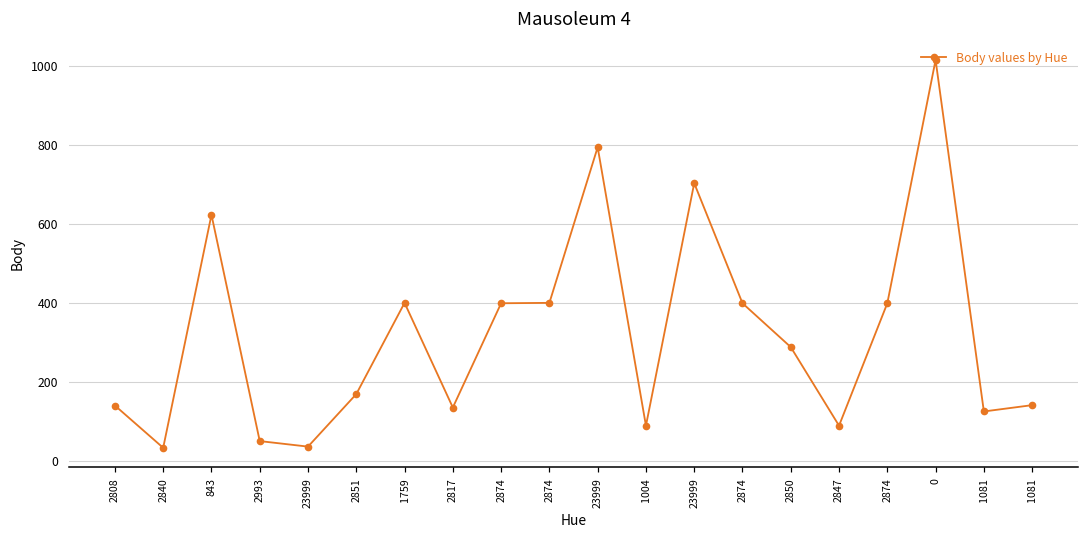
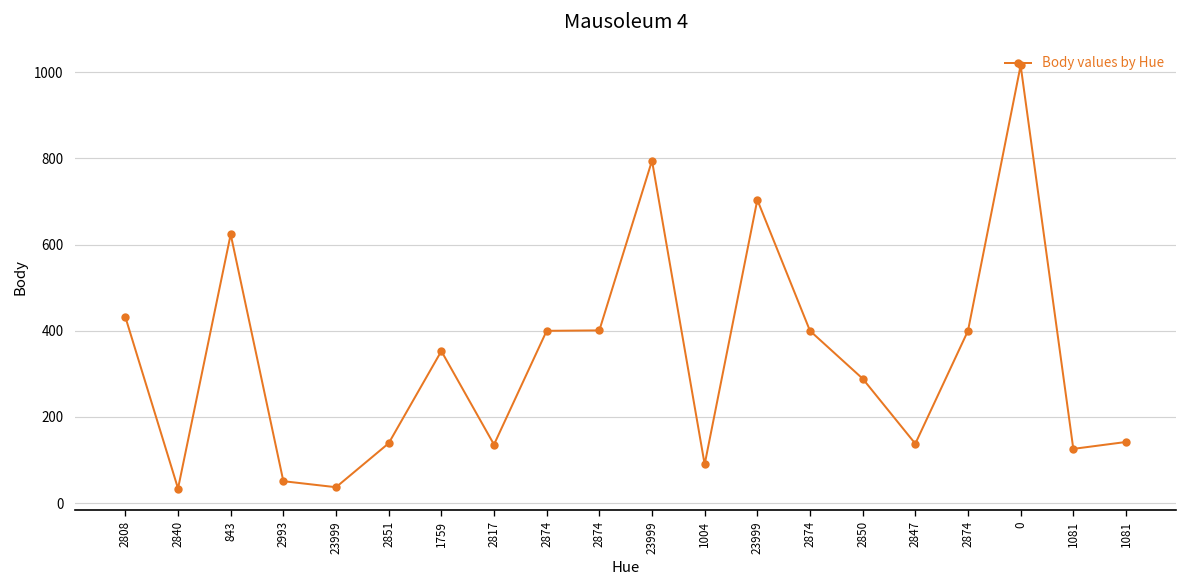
  {
-   "2808": 140,
+   "2808": 430,
    "2840": 30,
    "843": 620,
    "2993": 50,
-   "2851": 170,
-   "1759": 400,
+   "2851": 140,
+   "1759": 350,
    "2817": 140,
    "1004": 90,
    "2850": 290,
-   "2847": 90,
+   "2847": 140,
    "0": 1020
  }
